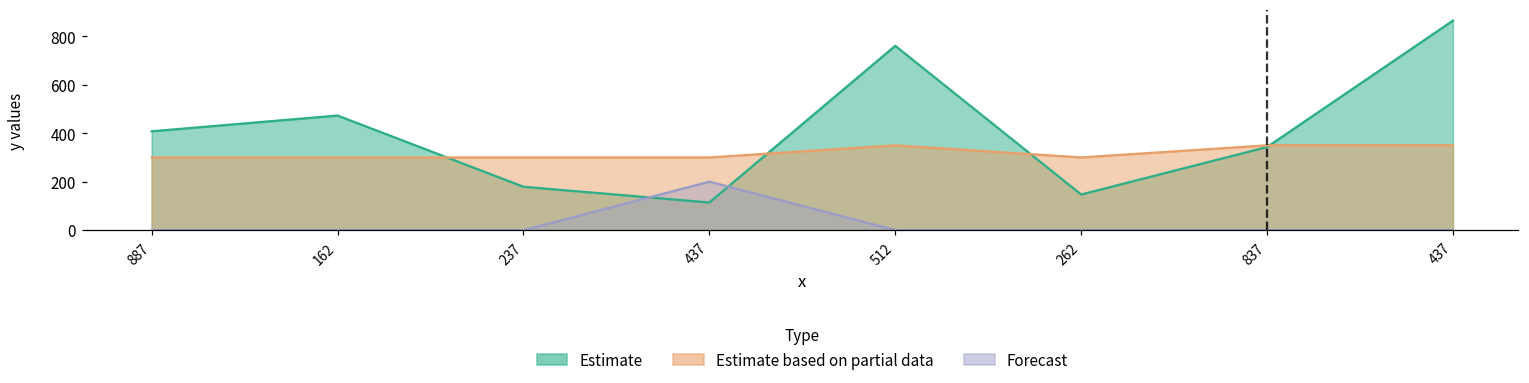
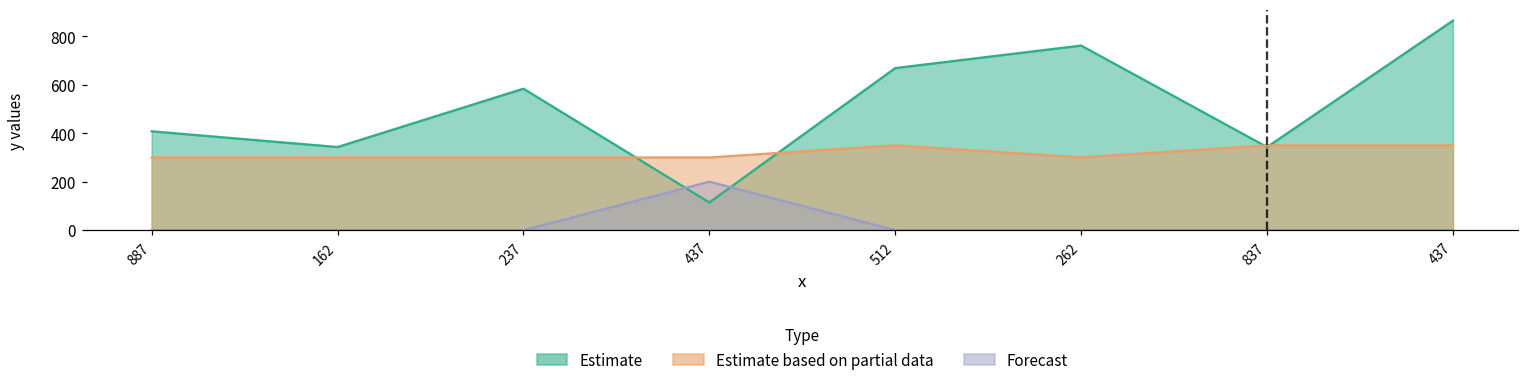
  {
    "Estimate": {
      "887": 410,
-     "162": 470,
-     "237": 180,
-     "512": 760,
-     "262": 150
+     "162": 340,
+     "237": 580,
+     "512": 670,
+     "262": 760
    },
    "Estimate based on partial data": {
      "887": 300,
      "162": 300,
      "237": 300,
      "512": 350,
      "262": 300
    },
    "Forecast": {
      "887": 0,
      "162": 0,
      "237": 0,
      "512": 0,
      "262": 0,
      "837": 0
    }
  }
